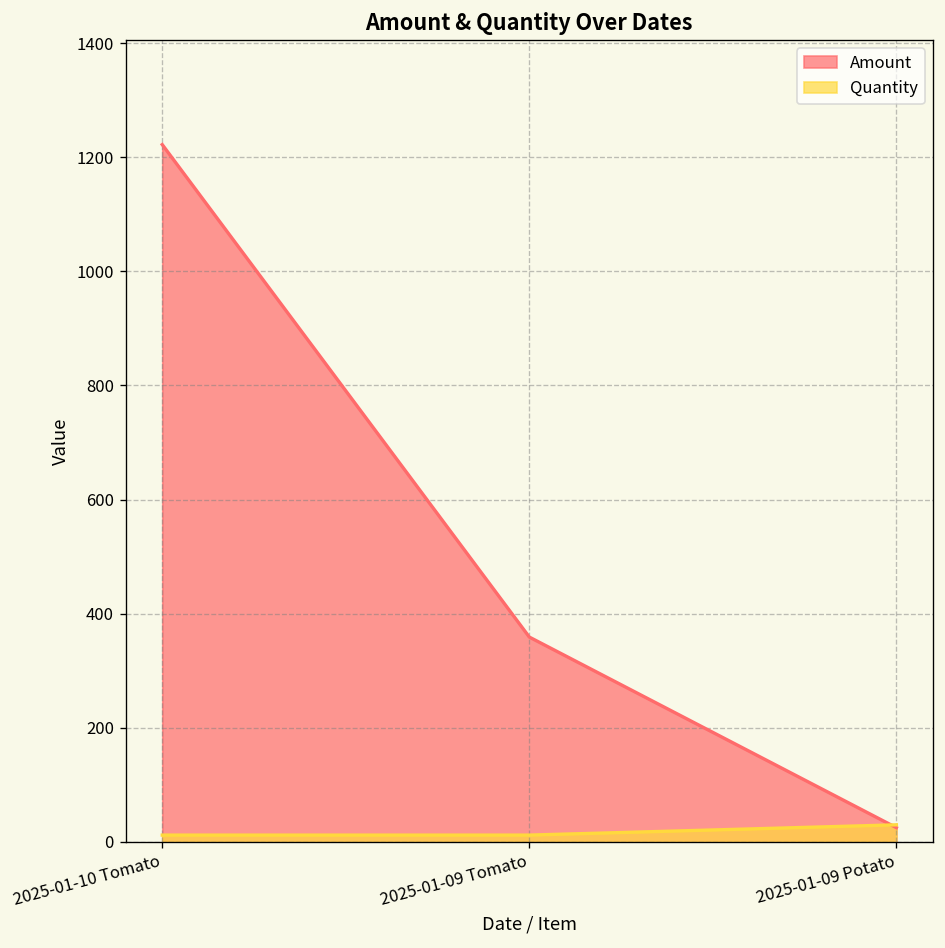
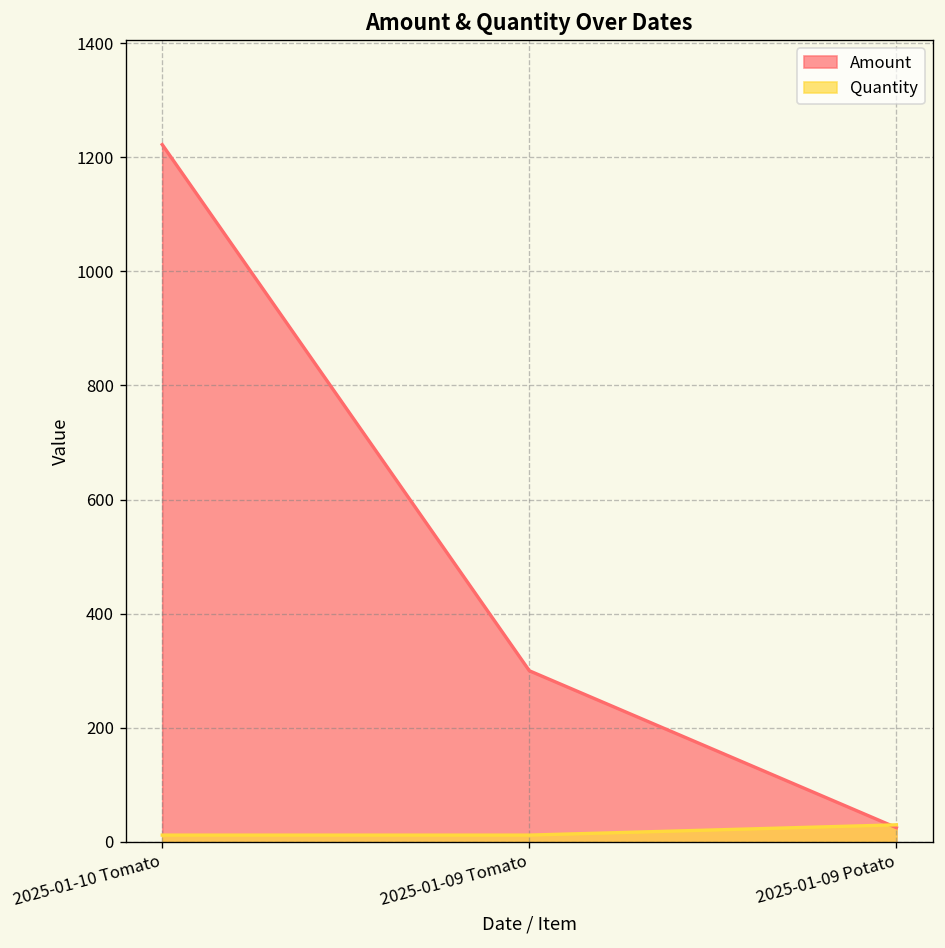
  {
    "Amount": {
      "2025-01-10 Tomato": 1220,
-     "2025-01-09 Tomato": 360
+     "2025-01-09 Tomato": 300
    },
    "Quantity": {
      "2025-01-10 Tomato": 10,
      "2025-01-09 Tomato": 10
    }
  }
